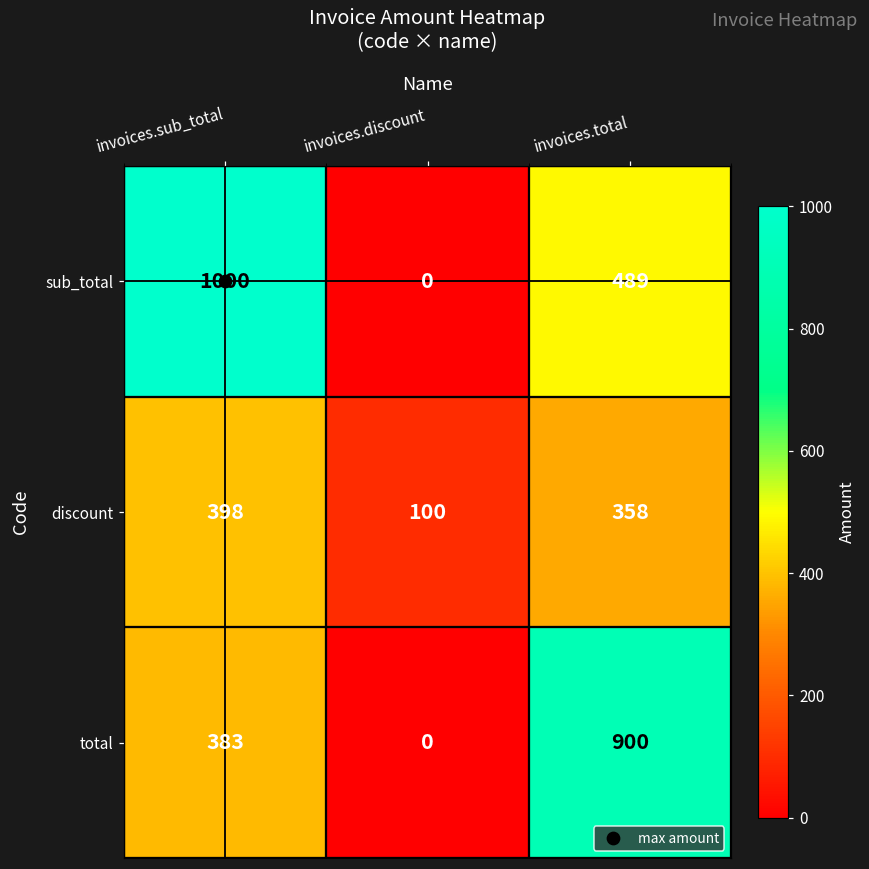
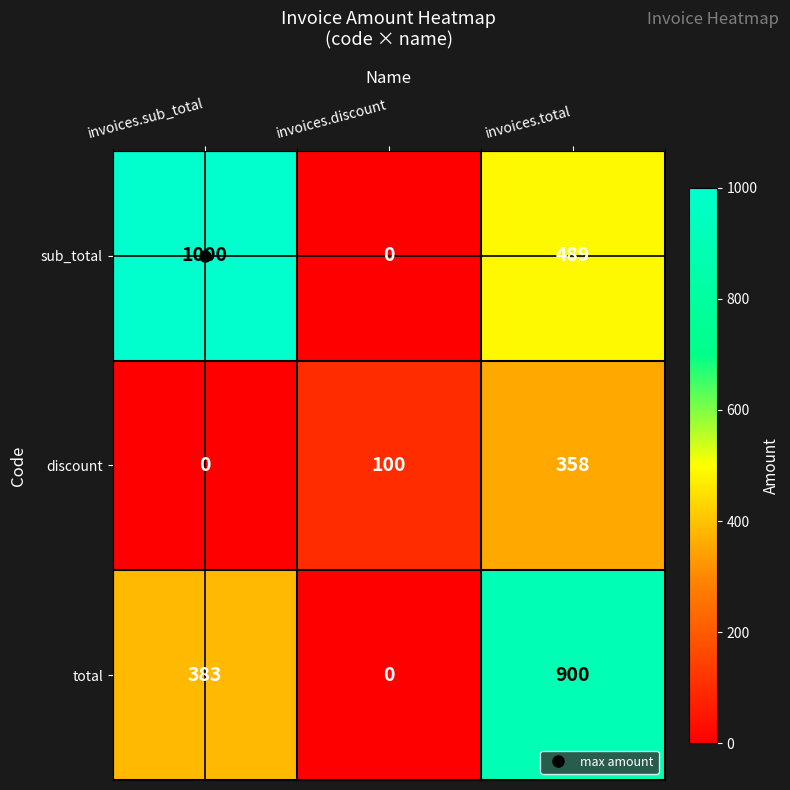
  {
    "sub_total": {
      "invoices.discount": 0,
      "invoices.total": 489
    },
    "discount": {
-     "invoices.sub_total": 398,
+     "invoices.sub_total": 0,
      "invoices.discount": 100,
      "invoices.total": 358
    },
    "total": {
      "invoices.sub_total": 383,
      "invoices.discount": 0,
      "invoices.total": 900
    }
  }
